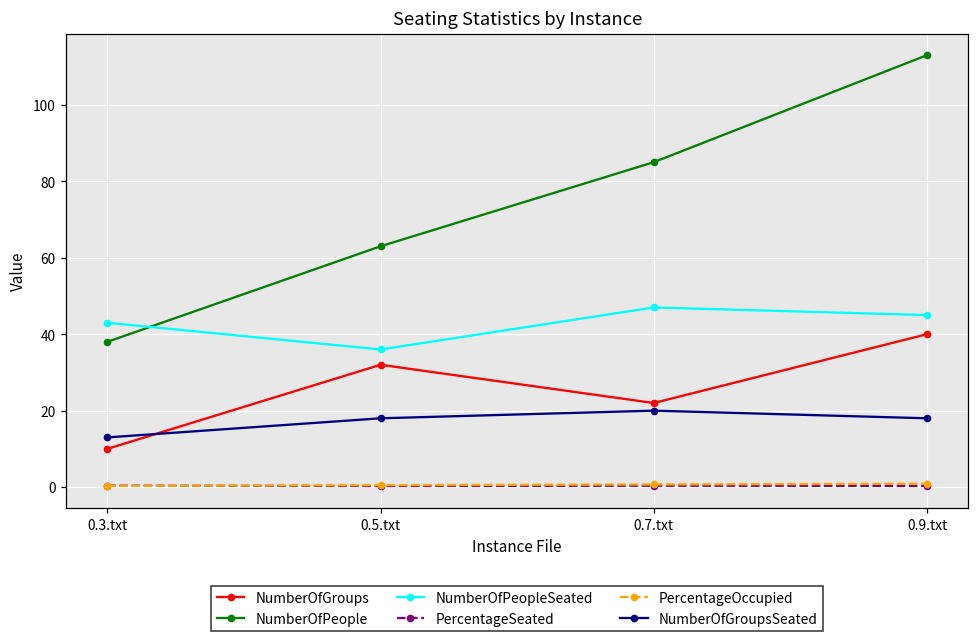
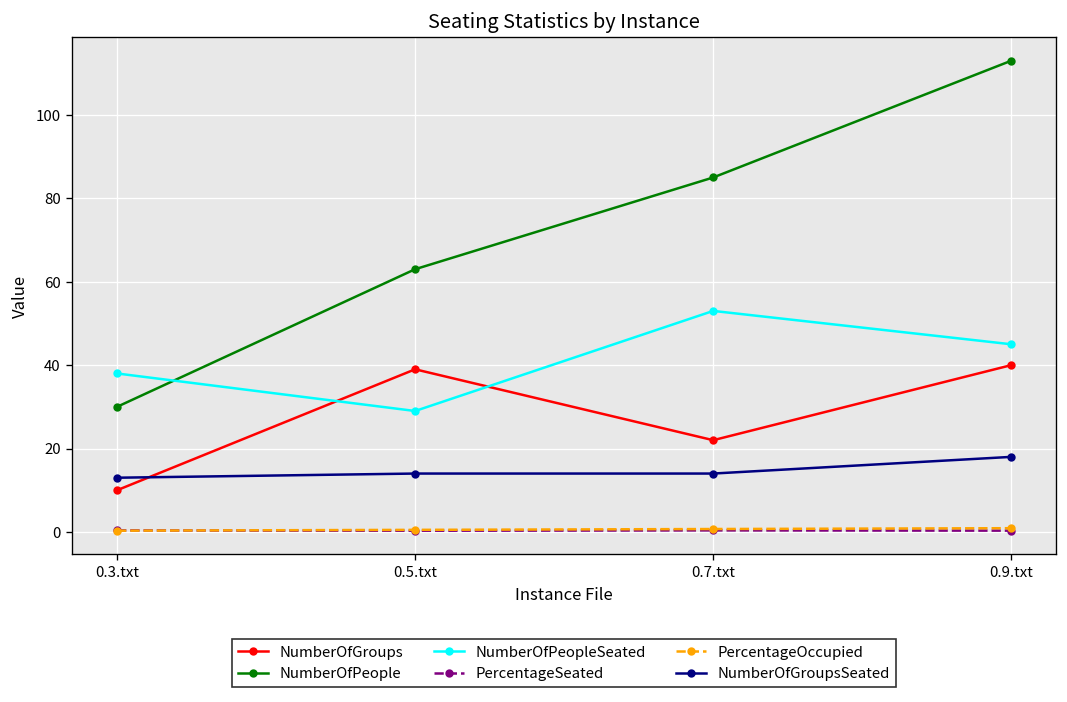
  {
    "NumberOfGroups": {
      "0.3.txt": 10,
-     "0.5.txt": 32,
+     "0.5.txt": 39,
      "0.7.txt": 22,
      "0.9.txt": 40
    },
    "NumberOfPeople": {
-     "0.3.txt": 38,
+     "0.3.txt": 30,
      "0.5.txt": 63,
      "0.7.txt": 85,
      "0.9.txt": 113
    },
    "NumberOfPeopleSeated": {
-     "0.3.txt": 43,
-     "0.5.txt": 36,
-     "0.7.txt": 47,
+     "0.3.txt": 38,
+     "0.5.txt": 29,
+     "0.7.txt": 53,
      "0.9.txt": 45
    },
    "NumberOfGroupsSeated": {
      "0.3.txt": 13,
-     "0.5.txt": 18,
-     "0.7.txt": 20,
+     "0.5.txt": 14,
+     "0.7.txt": 14,
      "0.9.txt": 18
    }
  }
